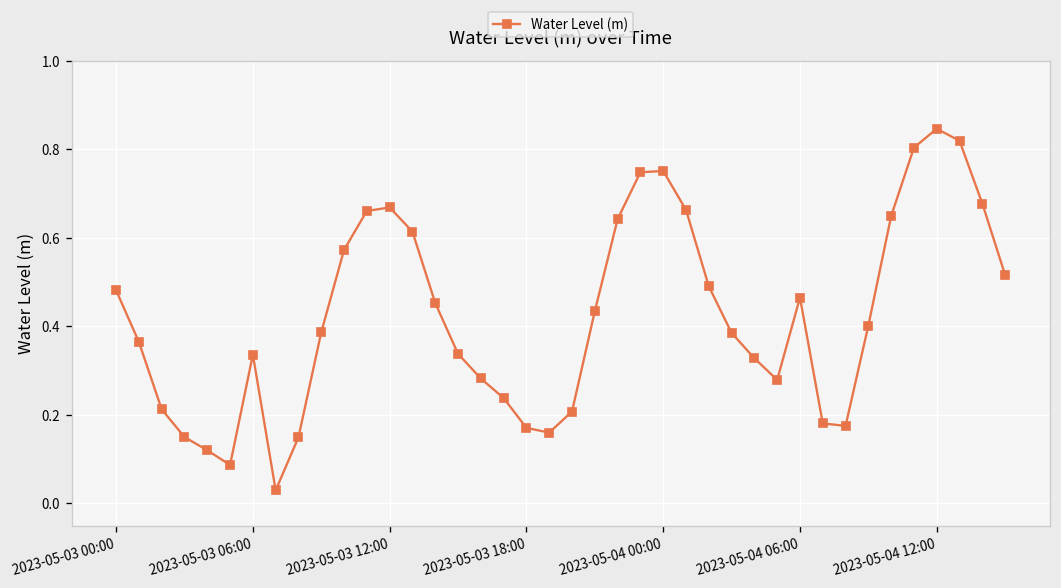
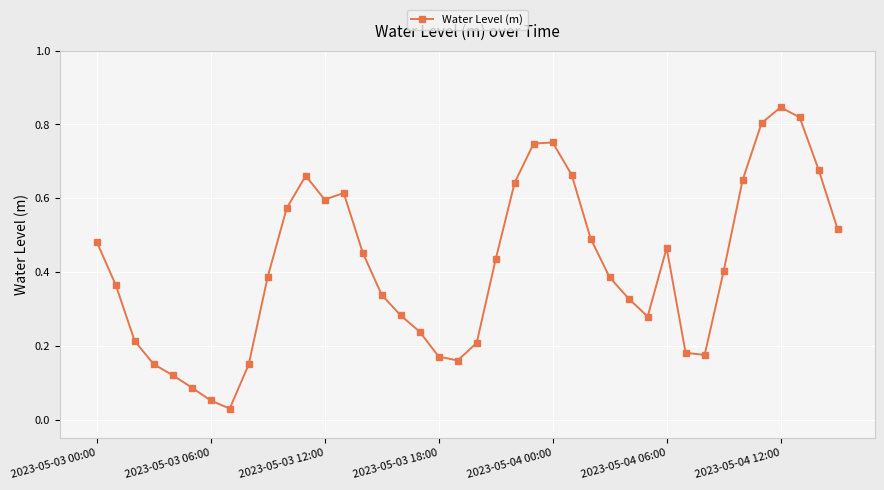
  {
    "2023-05-03 00:00": 0.48,
-   "2023-05-03 06:00": 0.34,
-   "2023-05-03 12:00": 0.67,
+   "2023-05-03 06:00": 0.05,
+   "2023-05-03 12:00": 0.60,
    "2023-05-03 18:00": 0.17,
    "2023-05-04 00:00": 0.75,
    "2023-05-04 06:00": 0.47,
    "2023-05-04 12:00": 0.85
  }
